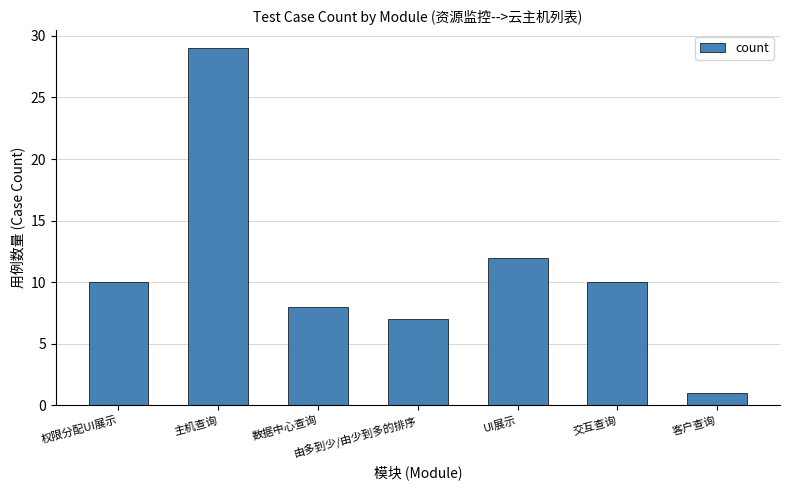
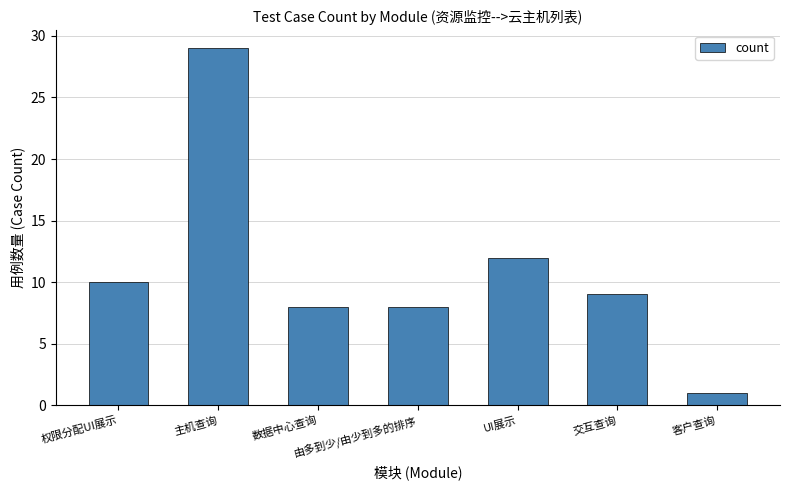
  {
    "权限分配UI展示": 10,
    "主机查询": 29,
    "数据中心查询": 8,
-   "由多到少/由少到多的排序": 7,
+   "由多到少/由少到多的排序": 8,
    "UI展示": 12,
-   "交互查询": 10,
+   "交互查询": 9,
    "客户查询": 1
  }
